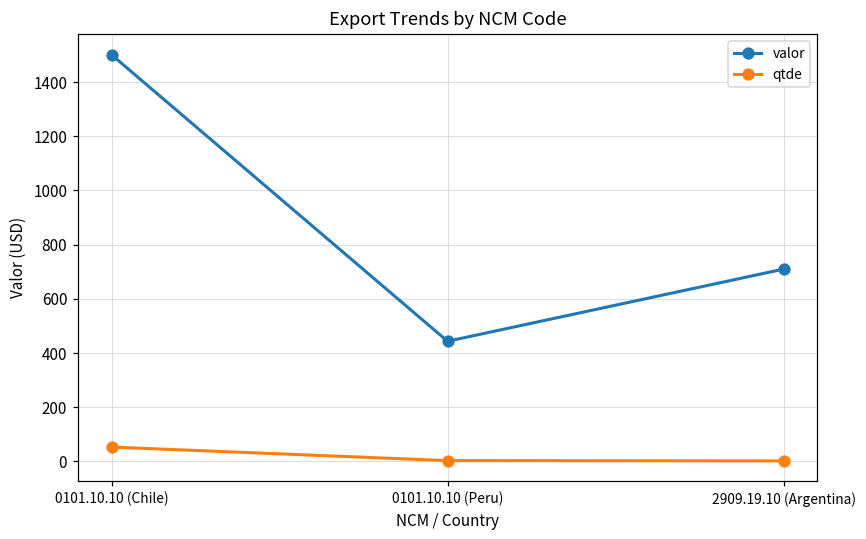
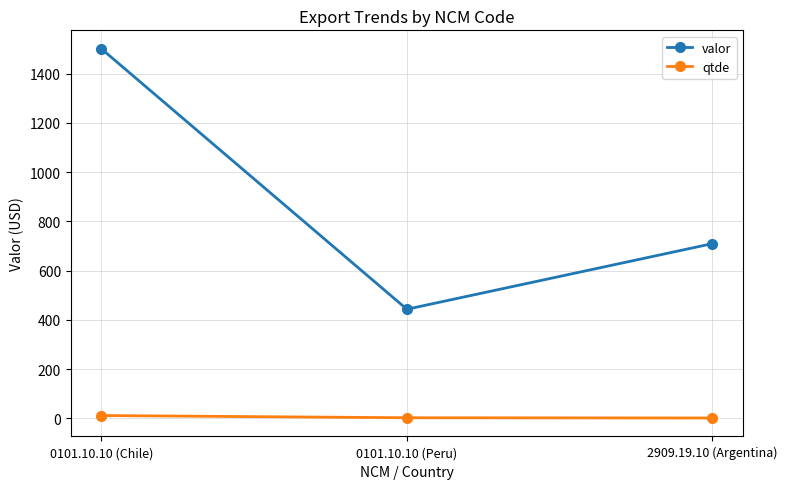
  {
    "valor": {
      "0101.10.10 (Chile)": 1500,
      "0101.10.10 (Peru)": 440,
      "2909.19.10 (Argentina)": 710
    },
    "qtde": {
-     "0101.10.10 (Chile)": 50,
+     "0101.10.10 (Chile)": 10,
      "0101.10.10 (Peru)": 0,
      "2909.19.10 (Argentina)": 0
    }
  }
